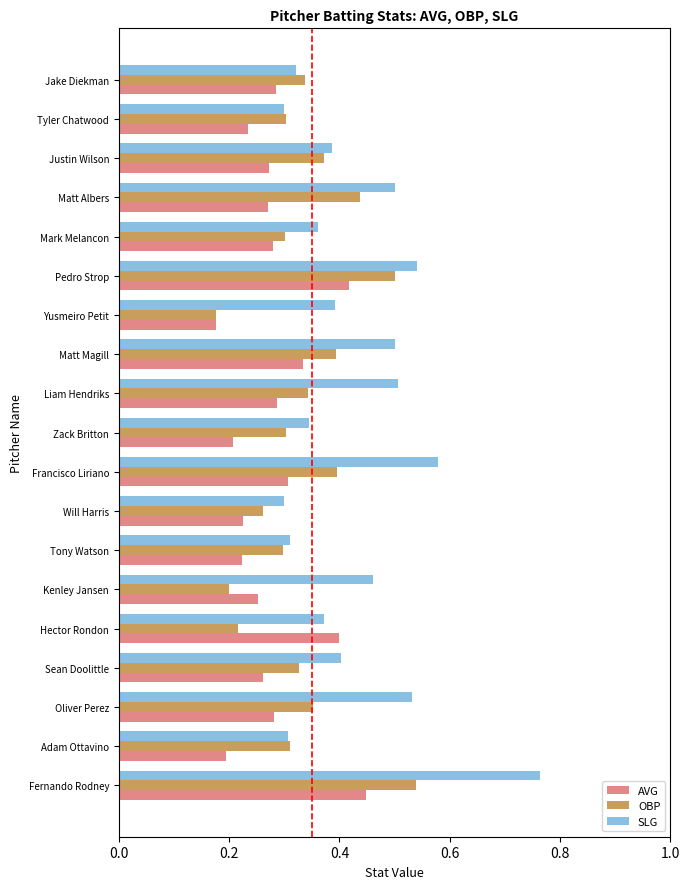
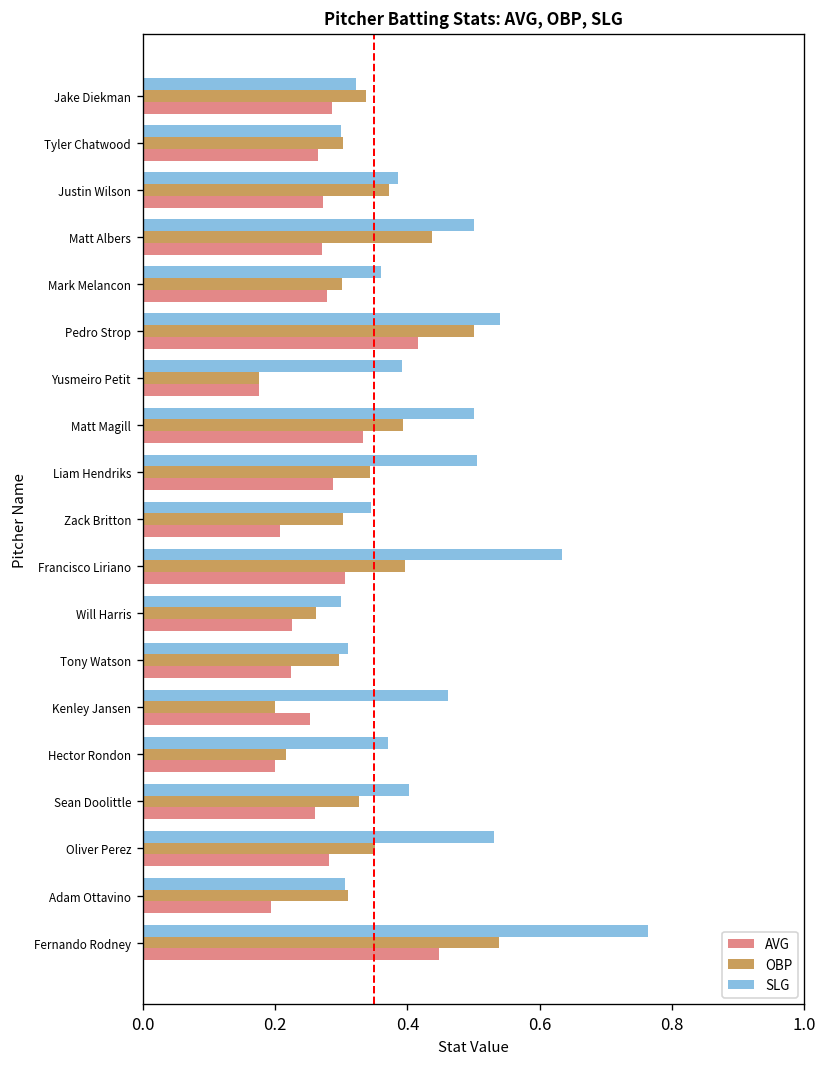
  {
    "AVG": {
      "Jake Diekman": 0.29,
-     "Tyler Chatwood": 0.23,
+     "Tyler Chatwood": 0.26,
      "Justin Wilson": 0.27,
      "Matt Albers": 0.27,
      "Mark Melancon": 0.28,
      "Pedro Strop": 0.42,
      "Yusmeiro Petit": 0.18,
      "Matt Magill": 0.33,
      "Liam Hendriks": 0.29,
      "Zack Britton": 0.21,
      "Francisco Liriano": 0.31,
      "Will Harris": 0.23,
      "Tony Watson": 0.22,
      "Kenley Jansen": 0.25,
-     "Hector Rondon": 0.4,
+     "Hector Rondon": 0.2,
      "Sean Doolittle": 0.26,
      "Oliver Perez": 0.28,
      "Adam Ottavino": 0.19,
      "Fernando Rodney": 0.45
    },
    "OBP": {
      "Jake Diekman": 0.34,
      "Tyler Chatwood": 0.30,
      "Justin Wilson": 0.37,
      "Matt Albers": 0.44,
      "Mark Melancon": 0.30,
      "Pedro Strop": 0.50,
      "Yusmeiro Petit": 0.18,
      "Matt Magill": 0.39,
      "Liam Hendriks": 0.34,
      "Zack Britton": 0.30,
      "Francisco Liriano": 0.40,
      "Will Harris": 0.26,
      "Tony Watson": 0.30,
      "Kenley Jansen": 0.20,
      "Hector Rondon": 0.22,
      "Sean Doolittle": 0.33,
      "Oliver Perez": 0.35,
      "Adam Ottavino": 0.31,
      "Fernando Rodney": 0.54
    },
    "SLG": {
      "Jake Diekman": 0.32,
      "Tyler Chatwood": 0.30,
      "Justin Wilson": 0.39,
      "Matt Albers": 0.50,
      "Mark Melancon": 0.36,
      "Pedro Strop": 0.54,
      "Yusmeiro Petit": 0.39,
      "Matt Magill": 0.50,
      "Liam Hendriks": 0.51,
      "Zack Britton": 0.34,
-     "Francisco Liriano": 0.58,
+     "Francisco Liriano": 0.63,
      "Will Harris": 0.30,
      "Tony Watson": 0.31,
      "Kenley Jansen": 0.46,
      "Hector Rondon": 0.37,
      "Sean Doolittle": 0.40,
      "Oliver Perez": 0.53,
      "Adam Ottavino": 0.31,
      "Fernando Rodney": 0.76
    }
  }
